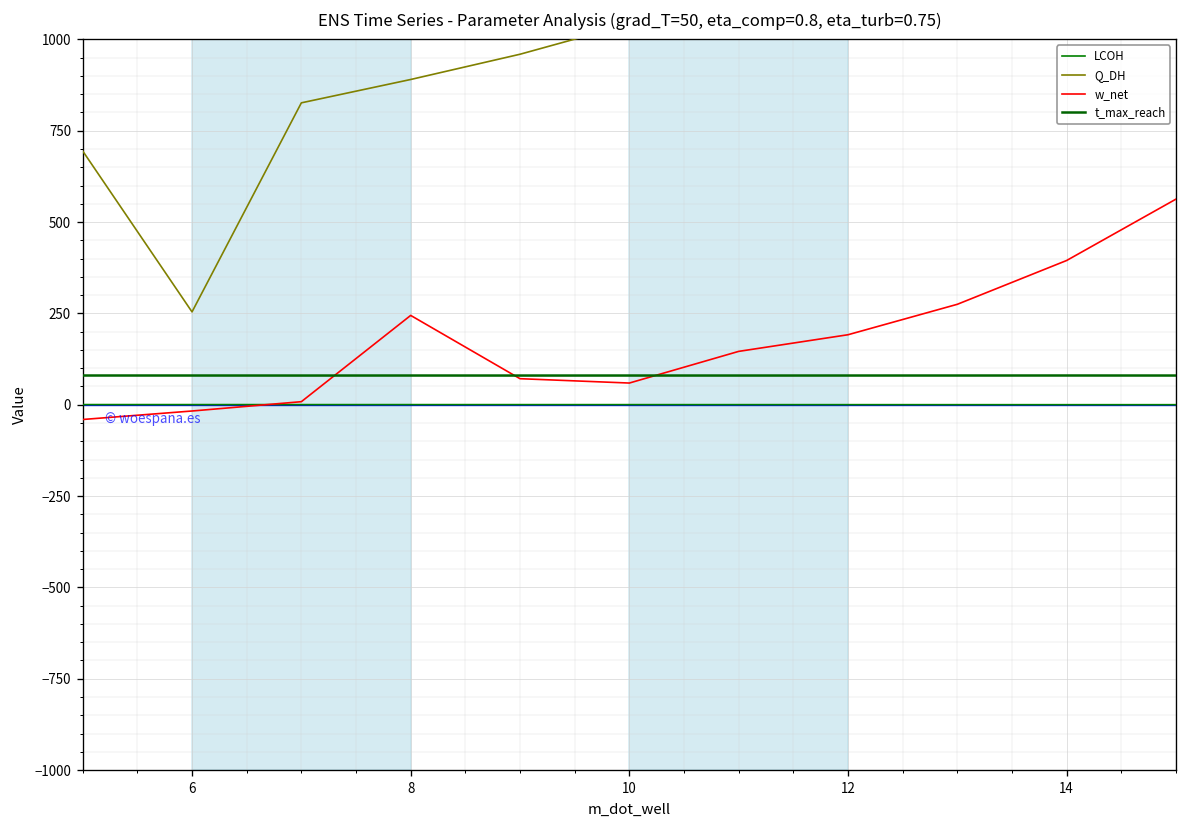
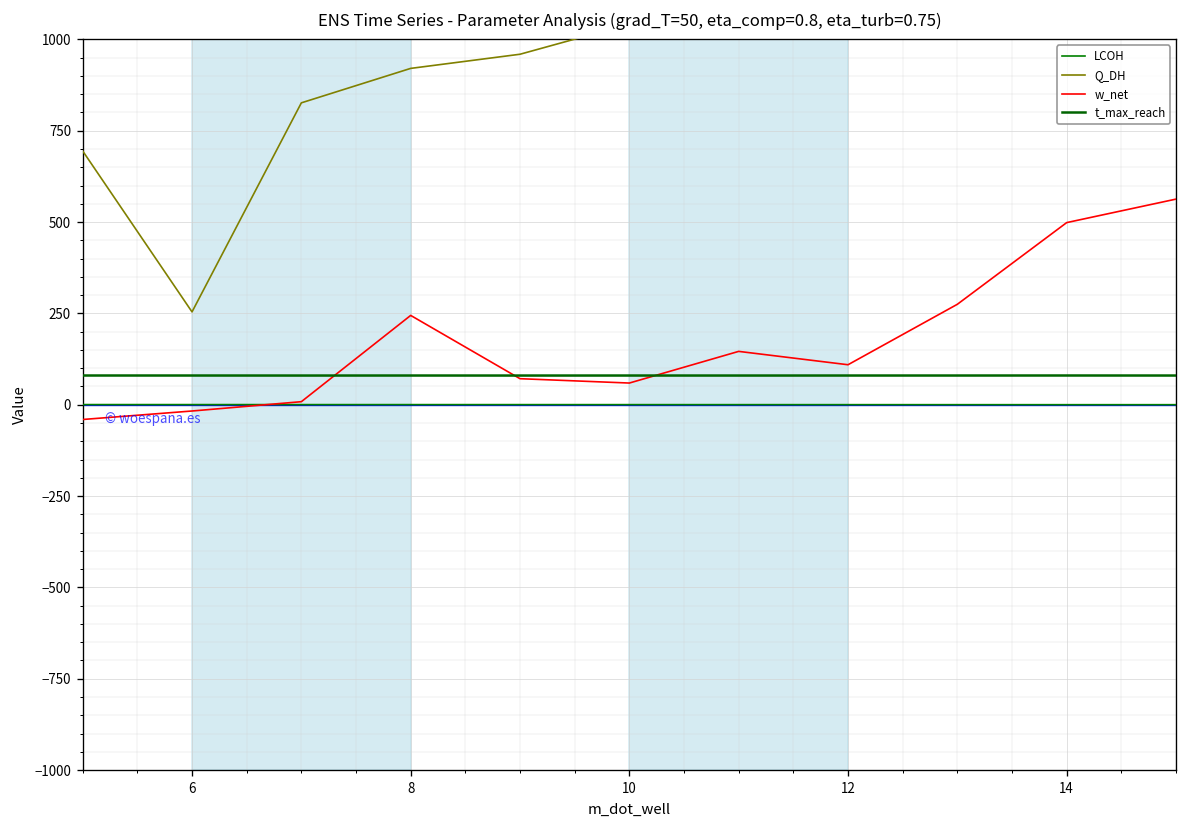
  {
    "Q_DH": {
      "6": 250,
-     "8": 890
+     "8": 920
    },
    "w_net": {
      "6": -20,
      "8": 240,
      "10": 60,
-     "12": 190,
-     "14": 390
+     "12": 110,
+     "14": 500
    }
  }
